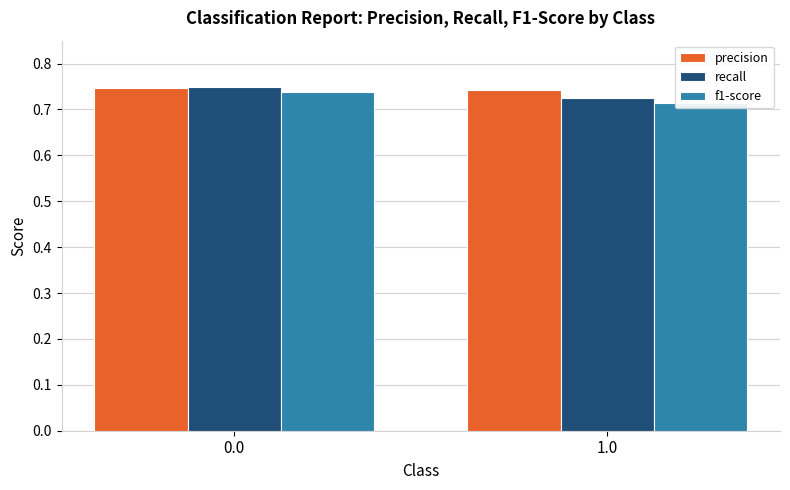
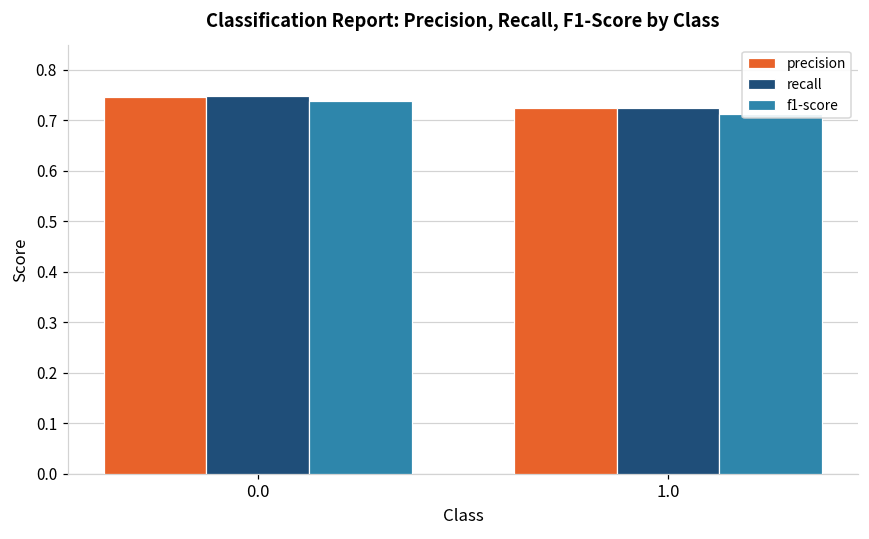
  {
    "precision": {
      "0.0": 0.75,
-     "1.0": 0.74
+     "1.0": 0.72
    },
    "recall": {
      "0.0": 0.75,
      "1.0": 0.72
    },
    "f1-score": {
      "0.0": 0.74
    }
  }
